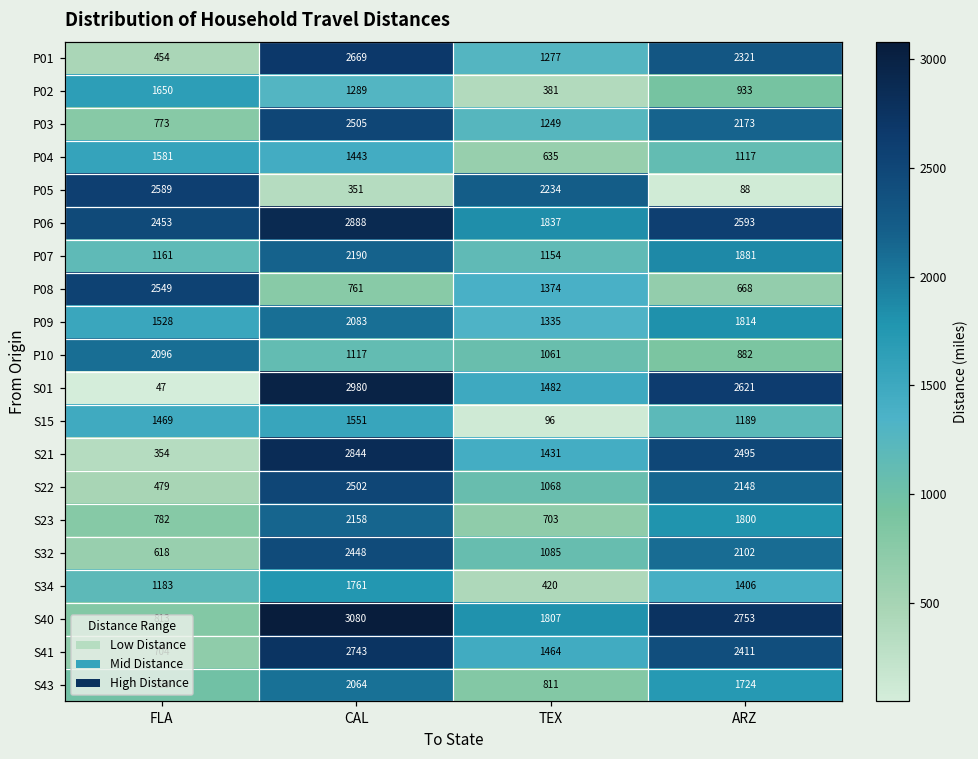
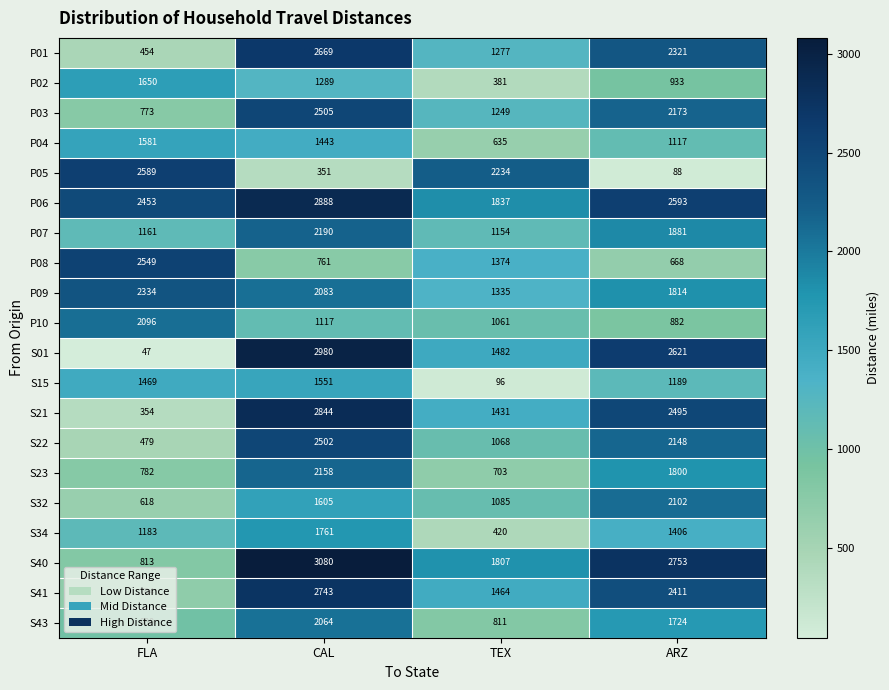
  {
    "P01": {
      "FLA": 454,
      "CAL": 2669,
      "TEX": 1277,
      "ARZ": 2321
    },
    "P02": {
      "FLA": 1650,
      "CAL": 1289,
      "TEX": 381,
      "ARZ": 933
    },
    "P03": {
      "FLA": 773,
      "CAL": 2505,
      "TEX": 1249,
      "ARZ": 2173
    },
    "P04": {
      "FLA": 1581,
      "CAL": 1443,
      "TEX": 635,
      "ARZ": 1117
    },
    "P05": {
      "FLA": 2589,
      "CAL": 351,
      "TEX": 2234,
      "ARZ": 88
    },
    "P06": {
      "FLA": 2453,
      "CAL": 2888,
      "TEX": 1837,
      "ARZ": 2593
    },
    "P07": {
      "FLA": 1161,
      "CAL": 2190,
      "TEX": 1154,
      "ARZ": 1881
    },
    "P08": {
      "FLA": 2549,
      "CAL": 761,
      "TEX": 1374,
      "ARZ": 668
    },
    "P09": {
-     "FLA": 1528,
+     "FLA": 2334,
      "CAL": 2083,
      "TEX": 1335,
      "ARZ": 1814
    },
    "P10": {
      "FLA": 2096,
      "CAL": 1117,
      "TEX": 1061,
      "ARZ": 882
    },
    "S01": {
      "FLA": 47,
      "CAL": 2980,
      "TEX": 1482,
      "ARZ": 2621
    },
    "S15": {
      "FLA": 1469,
      "CAL": 1551,
      "TEX": 96,
      "ARZ": 1189
    },
    "S21": {
      "FLA": 354,
      "CAL": 2844,
      "TEX": 1431,
      "ARZ": 2495
    },
    "S22": {
      "FLA": 479,
      "CAL": 2502,
      "TEX": 1068,
      "ARZ": 2148
    },
    "S23": {
      "FLA": 782,
      "CAL": 2158,
      "TEX": 703,
      "ARZ": 1800
    },
    "S32": {
      "FLA": 618,
-     "CAL": 2448,
+     "CAL": 1605,
      "TEX": 1085,
      "ARZ": 2102
    },
    "S34": {
      "FLA": 1183,
      "CAL": 1761,
      "TEX": 420,
      "ARZ": 1406
    },
    "S40": {
      "CAL": 3080,
      "TEX": 1807,
      "ARZ": 2753
    },
    "S41": {
      "CAL": 2743,
      "TEX": 1464,
      "ARZ": 2411
    },
    "S43": {
      "CAL": 2064,
      "TEX": 811,
      "ARZ": 1724
    }
  }
